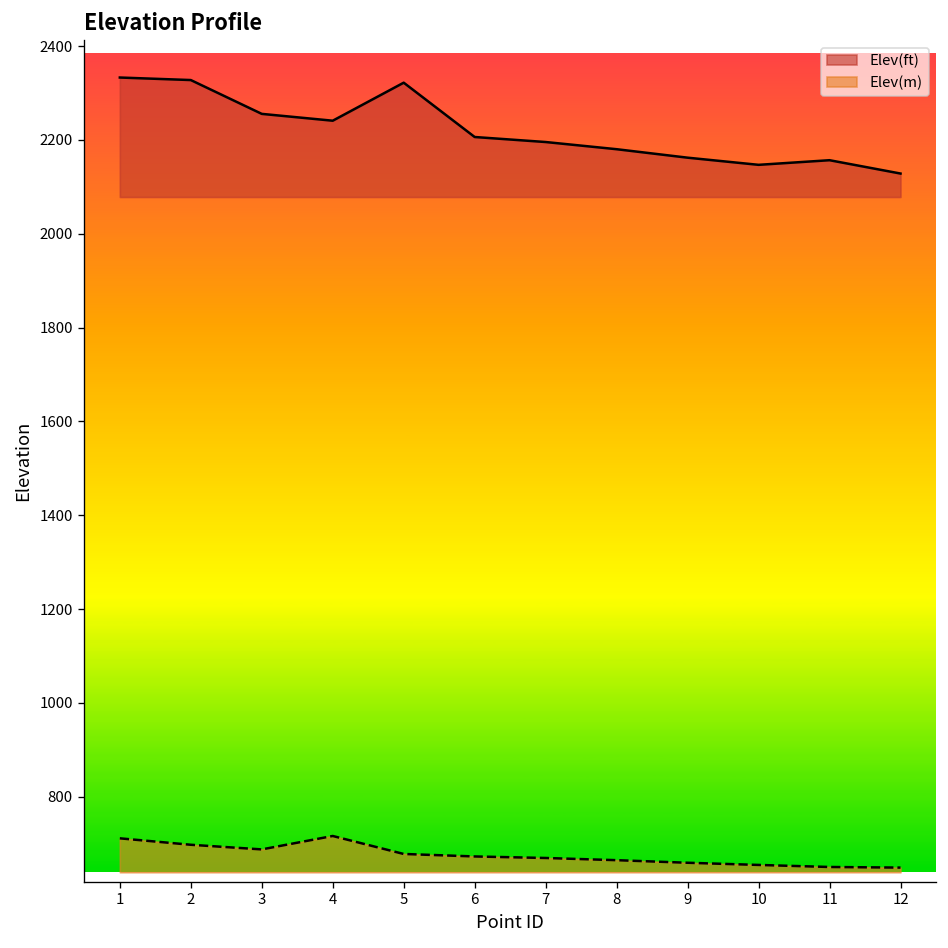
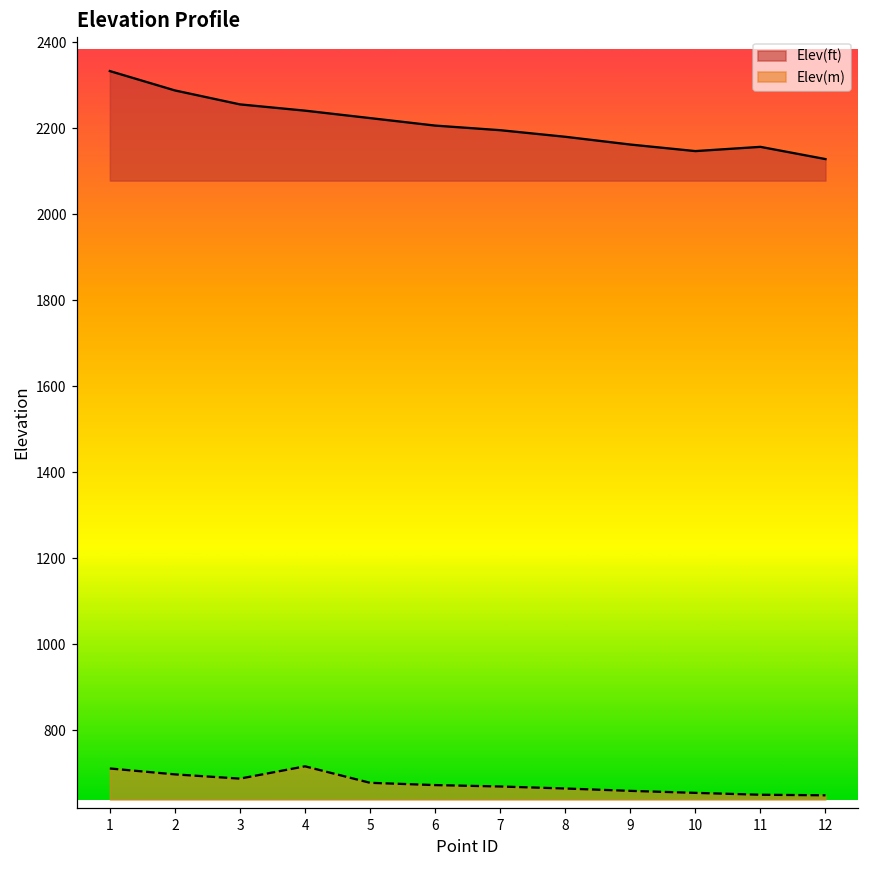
  {
    "Elev(ft)": {
      "1": 2330,
-     "2": 2330,
+     "2": 2290,
      "3": 2260,
      "4": 2240,
-     "5": 2320,
+     "5": 2220,
      "6": 2210,
      "7": 2200,
      "8": 2180,
      "9": 2160,
      "10": 2150,
      "11": 2160,
      "12": 2130
    },
    "Elev(m)": {
      "1": 710,
      "2": 700,
      "3": 690,
      "4": 720,
      "5": 680,
      "6": 670,
      "7": 670,
      "8": 660,
      "9": 660,
      "10": 650,
      "11": 650,
      "12": 650
    }
  }
